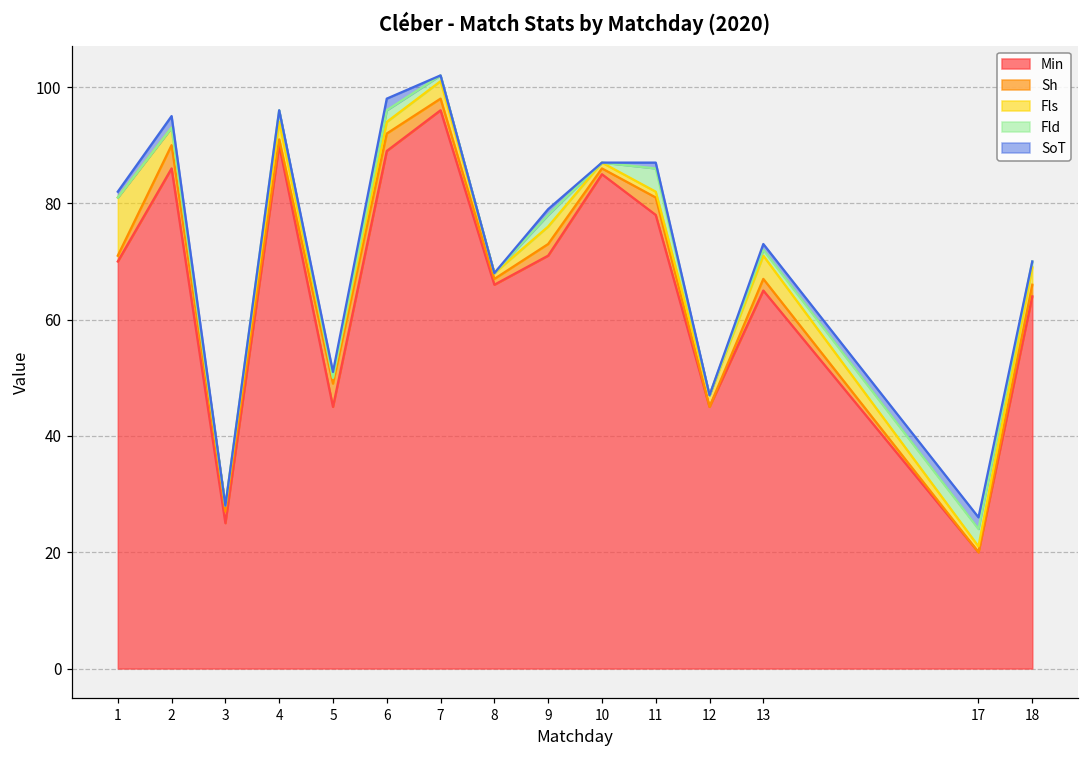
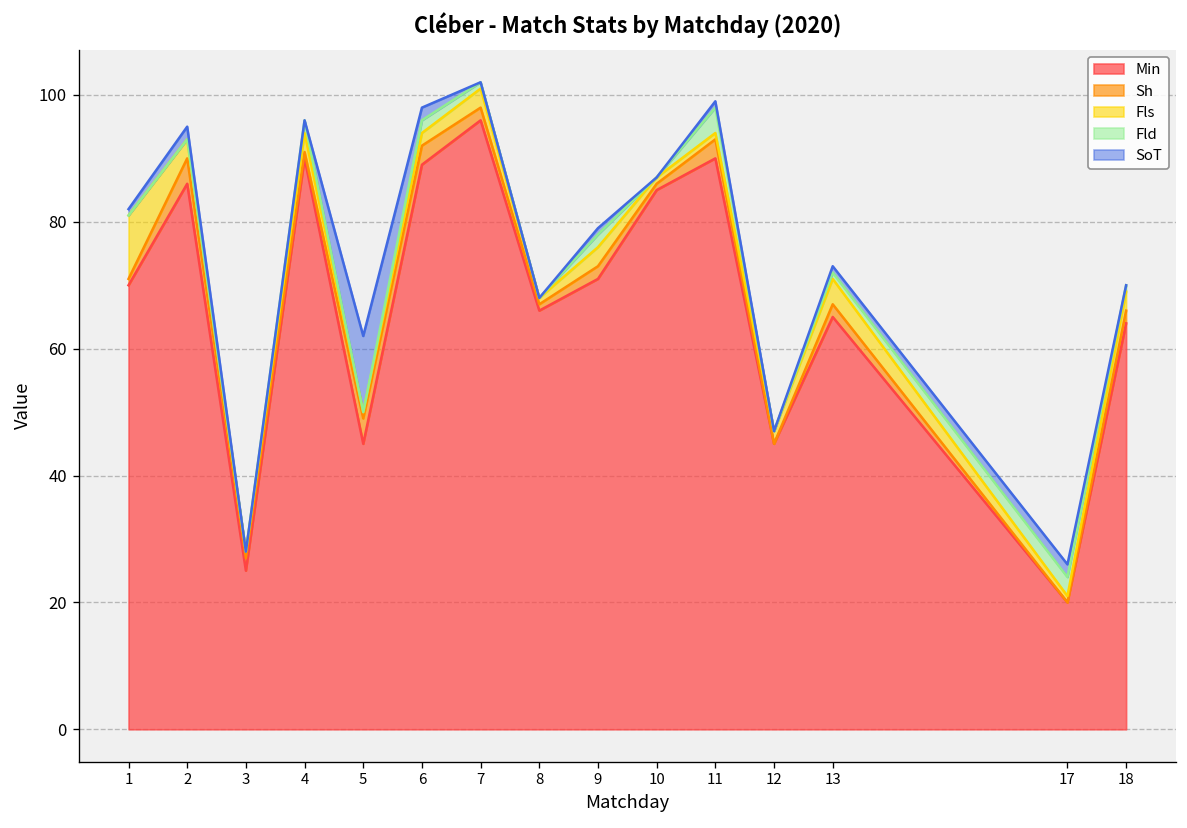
  {
    "Min": {
      "1": 70,
      "2": 86,
      "3": 25,
      "4": 90,
      "5": 45,
      "6": 89,
      "7": 96,
      "8": 66,
      "9": 71,
      "10": 85,
-     "11": 78,
+     "11": 90,
      "13": 65,
      "18": 64
    },
    "Sh": {
      "1": 1,
      "2": 4,
      "3": 2,
      "4": 1,
      "5": 4,
      "6": 3,
      "7": 2,
      "8": 1,
      "9": 2,
      "10": 1,
      "11": 3,
      "13": 2,
      "18": 2
    },
    "Fls": {
      "4": 3,
      "6": 2,
      "7": 3,
      "9": 3,
      "11": 1,
      "13": 4,
      "17": 1,
      "18": 3
    },
    "Fld": {
      "6": 2,
      "9": 2,
      "11": 4,
      "13": 1,
      "17": 3
    },
    "SoT": {
      "1": 1,
      "2": 2,
-     "5": 1,
+     "5": 12,
      "6": 2,
      "9": 1,
      "11": 1,
      "13": 1,
      "17": 2
    }
  }
